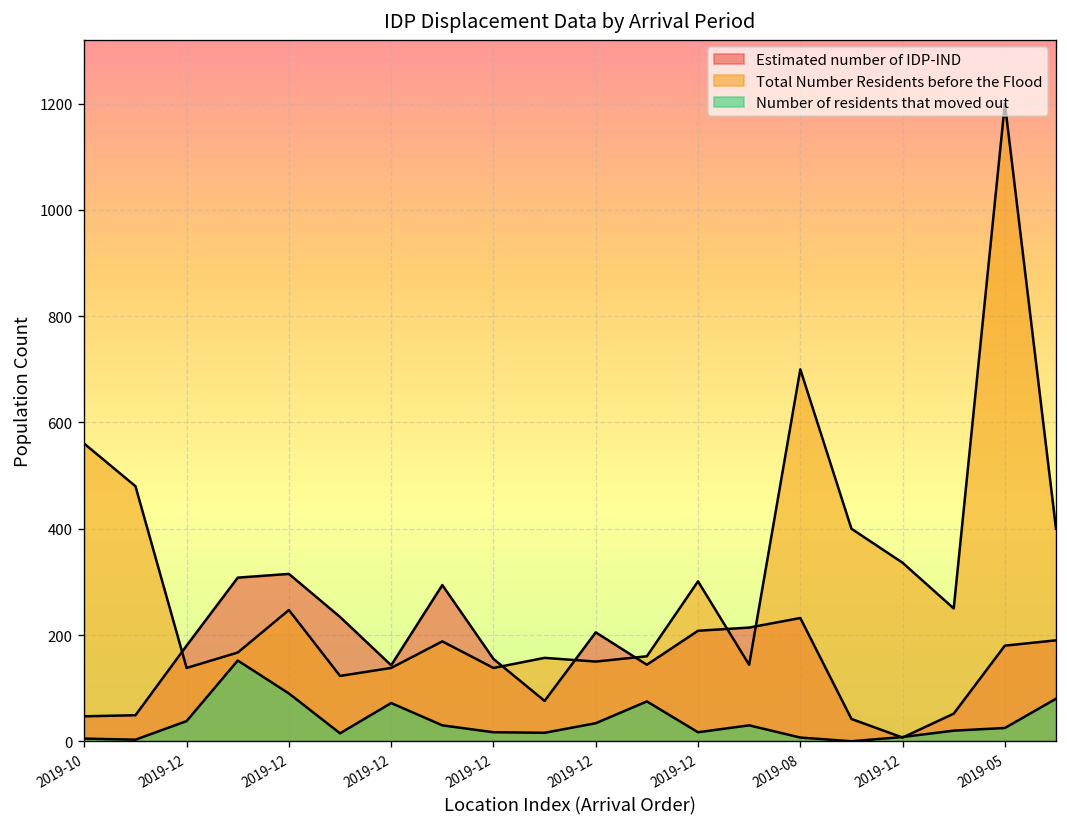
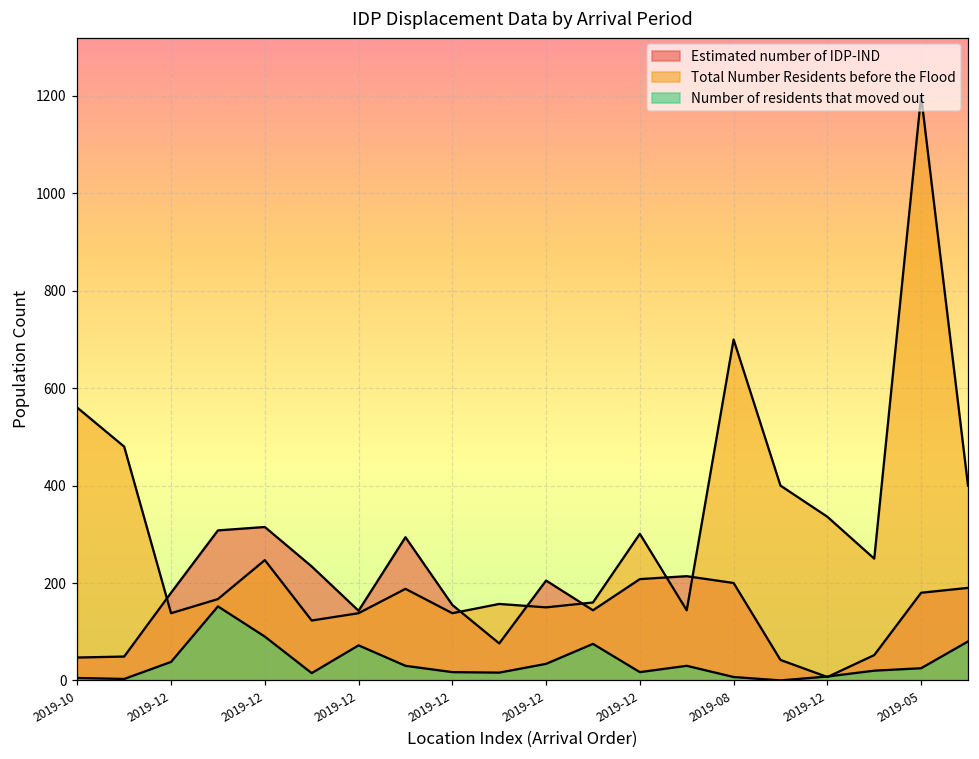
  {
    "Estimated number of IDP-IND": {
-     "2019-08": 230
+     "2019-08": 200
    },
    "Total Number Residents before the Flood": {
      "2019-08": 700
    },
    "Number of residents that moved out": {
      "2019-08": 10
    }
  }
